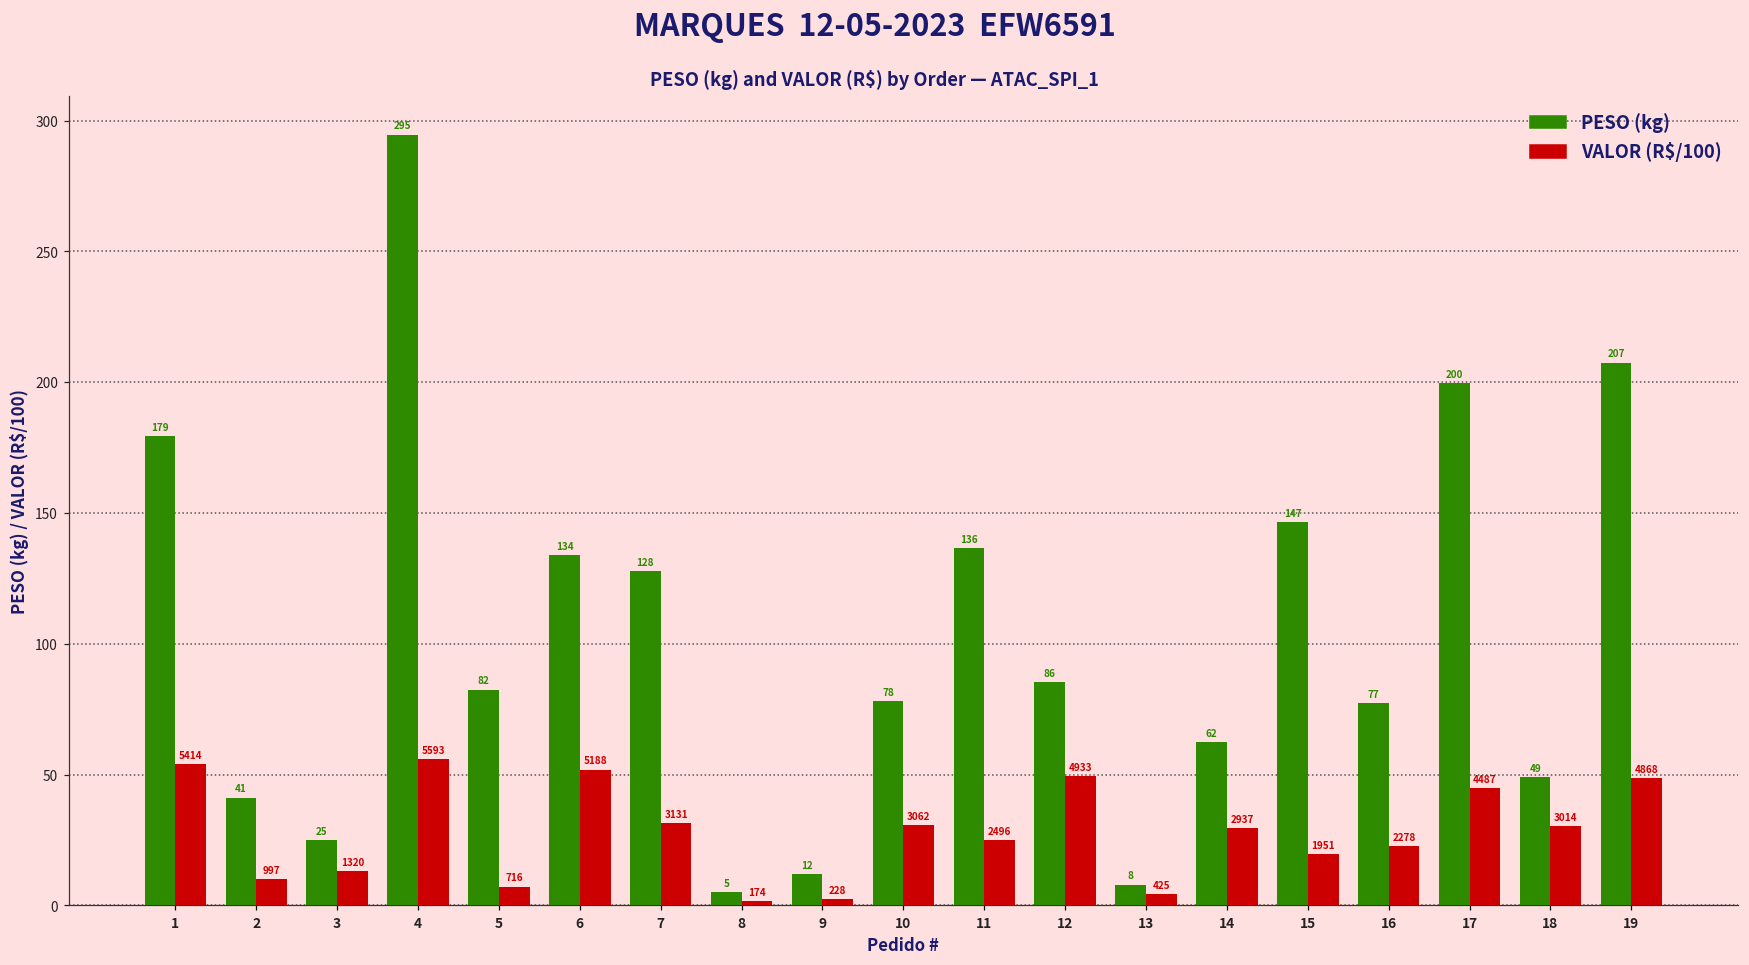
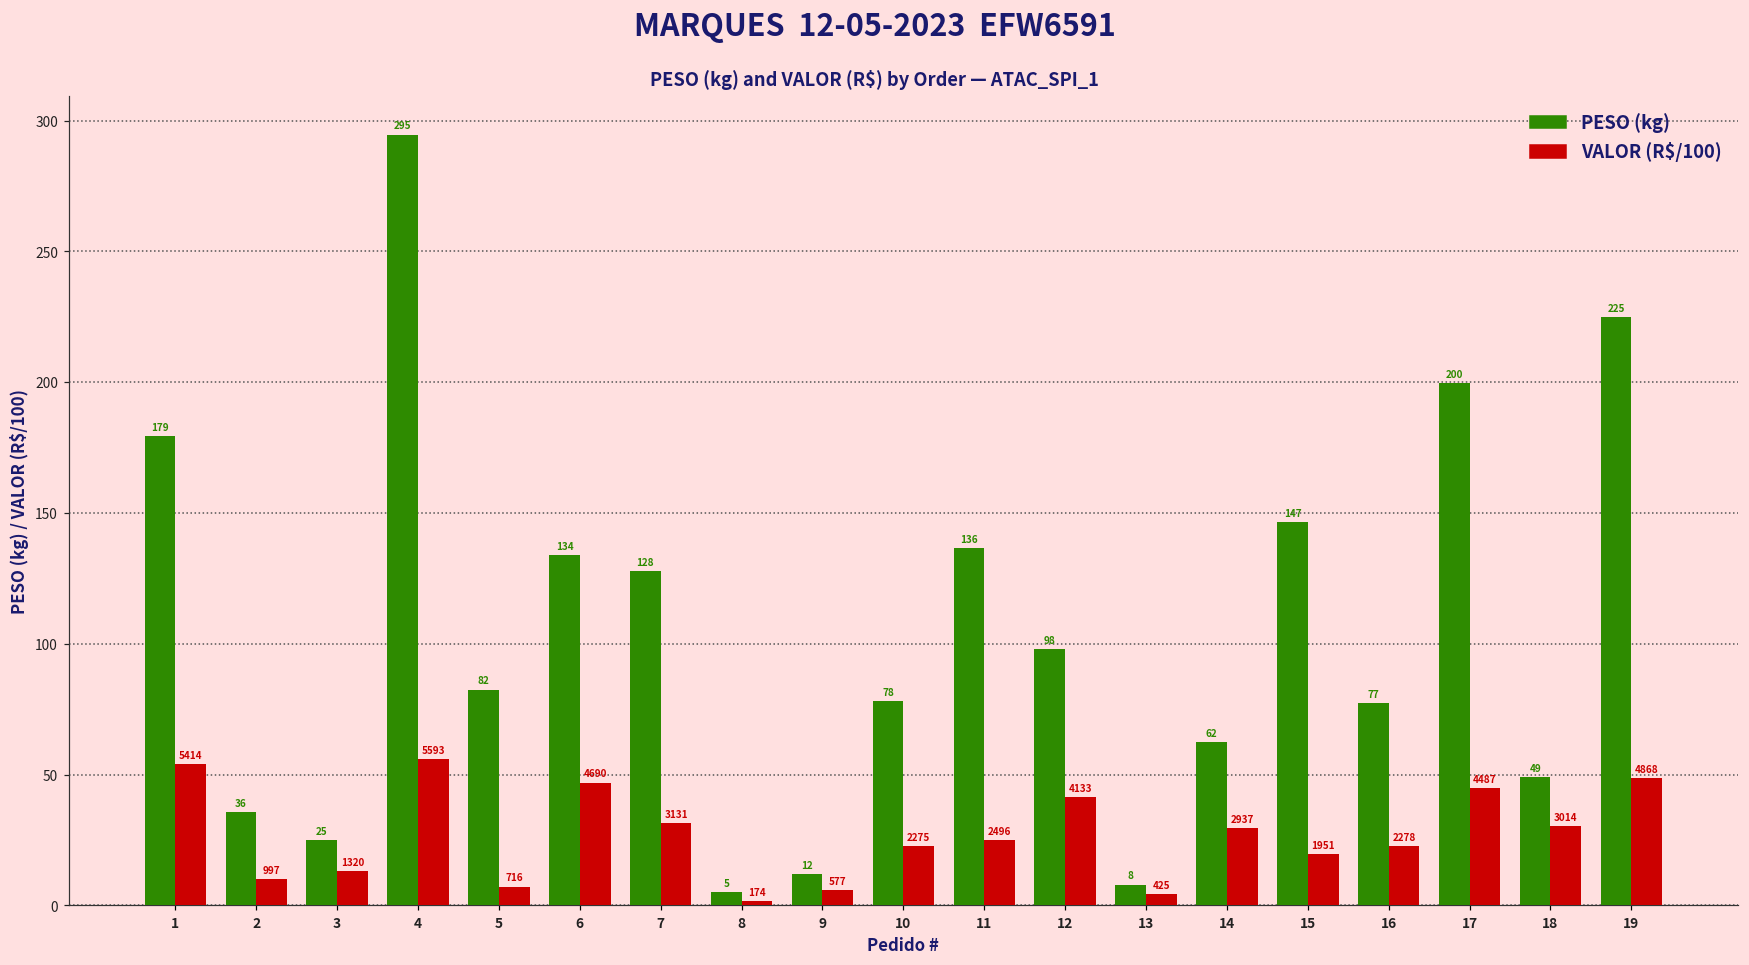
  {
    "PESO (kg)": {
      "1": 179,
-     "2": 41,
+     "2": 36,
      "3": 25,
      "4": 295,
      "5": 82,
      "6": 134,
      "7": 128,
      "8": 5,
      "9": 12,
      "10": 78,
      "11": 136,
-     "12": 86,
+     "12": 98,
      "13": 8,
      "14": 62,
      "15": 147,
      "16": 77,
      "17": 200,
      "18": 49,
-     "19": 207
+     "19": 225
    },
    "VALOR (R$/100)": {
-     "6": 5188,
-     "9": 228,
-     "10": 3062,
-     "12": 4933
+     "6": 4690,
+     "9": 577,
+     "10": 2275,
+     "12": 4133
    }
  }
